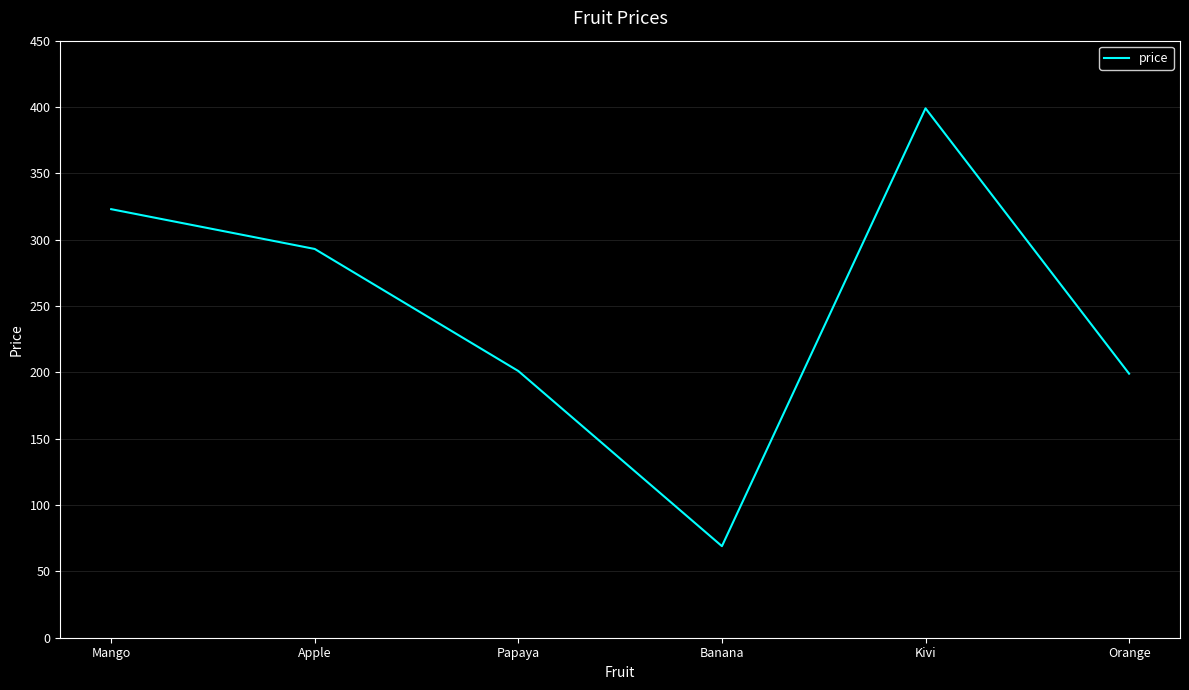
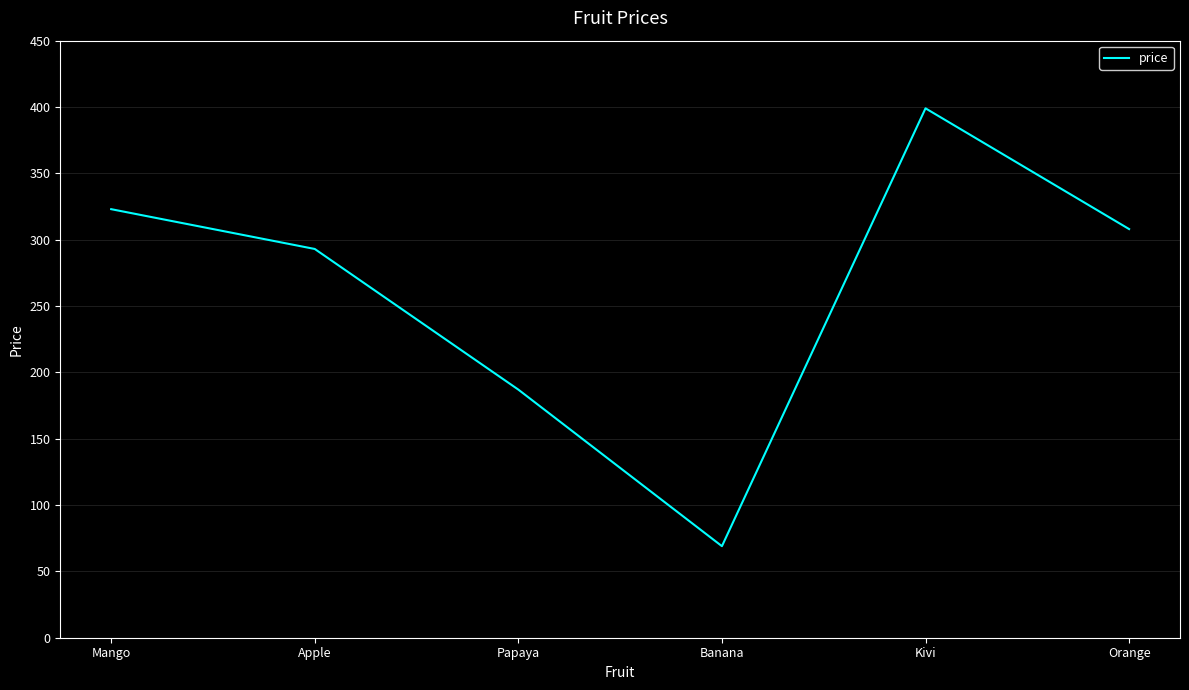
  {
    "Mango": 323,
    "Apple": 293,
-   "Papaya": 201,
+   "Papaya": 187,
    "Banana": 69,
    "Kivi": 399,
-   "Orange": 199
+   "Orange": 308
  }
